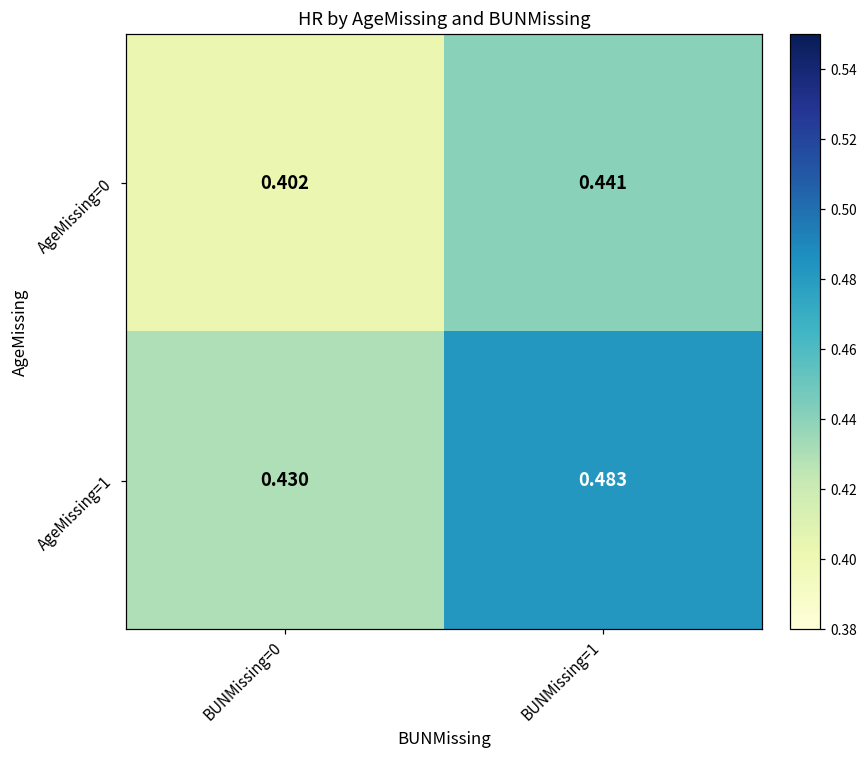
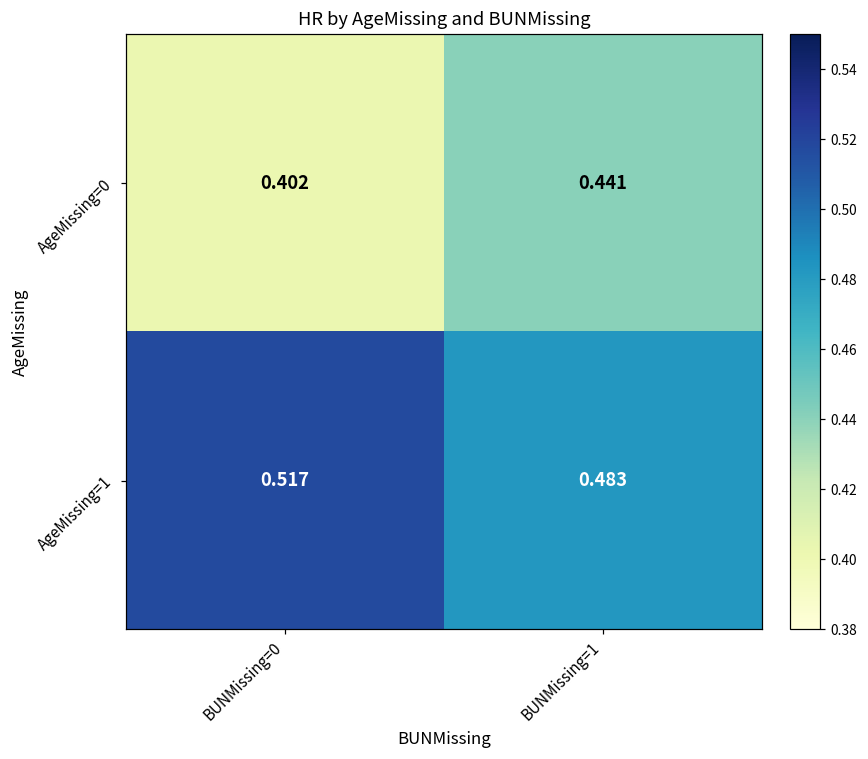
  {
    "AgeMissing=0": {
      "BUNMissing=0": 0.402,
      "BUNMissing=1": 0.441
    },
    "AgeMissing=1": {
-     "BUNMissing=0": 0.430,
+     "BUNMissing=0": 0.517,
      "BUNMissing=1": 0.483
    }
  }
